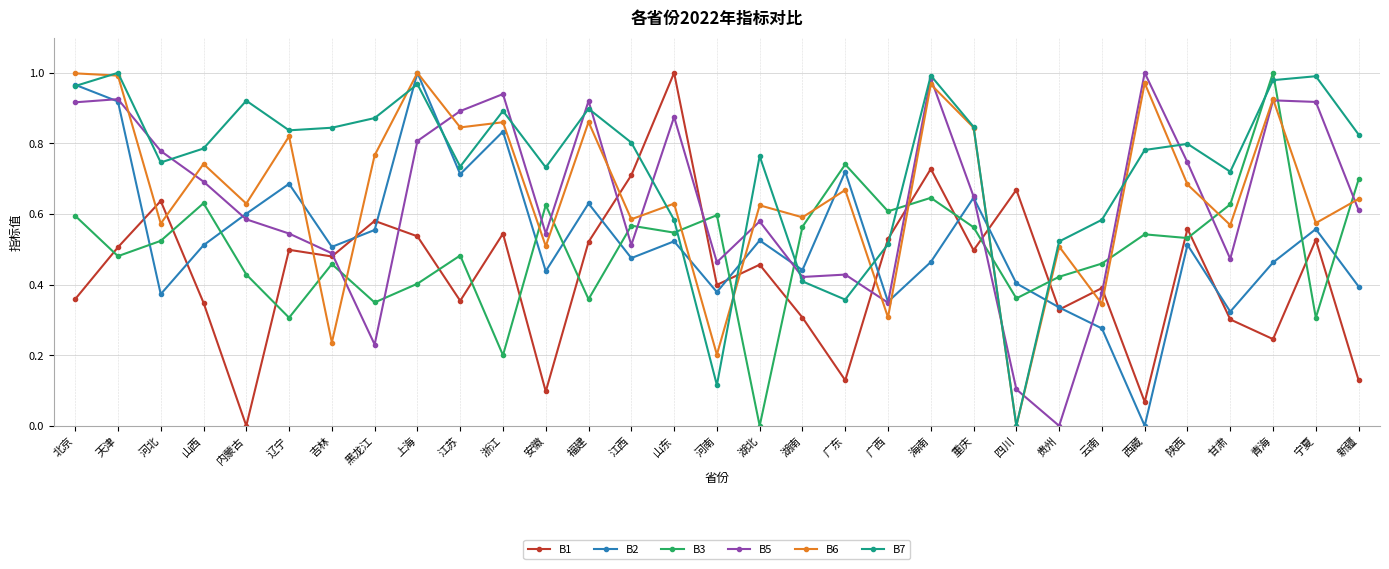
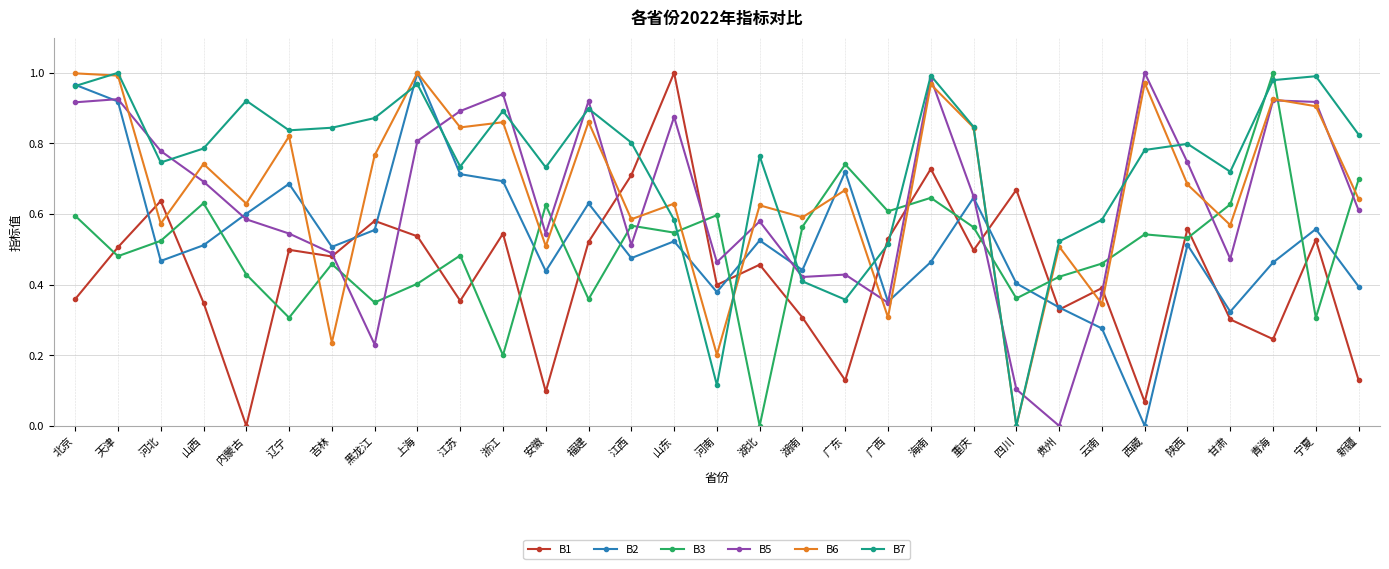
  {
    "B1": {
      "北京": 0.36,
      "天津": 0.51,
      "河北": 0.64,
      "山西": 0.35,
      "内蒙古": 0.00,
      "辽宁": 0.50,
      "吉林": 0.48,
      "黑龙江": 0.58,
      "上海": 0.54,
      "江苏": 0.35,
      "浙江": 0.54,
      "安徽": 0.10,
      "福建": 0.52,
      "江西": 0.71,
      "山东": 1.00,
      "河南": 0.40,
      "湖北": 0.46,
      "湖南": 0.31,
      "广东": 0.13,
      "广西": 0.53,
      "海南": 0.73,
      "重庆": 0.50,
      "四川": 0.67,
      "云南": 0.39,
      "西藏": 0.07,
      "陕西": 0.56,
      "甘肃": 0.30,
      "青海": 0.25,
      "宁夏": 0.53,
      "新疆": 0.13
    },
    "B2": {
-     "河北": 0.37,
+     "河北": 0.47,
      "山西": 0.51,
      "内蒙古": 0.60,
      "辽宁": 0.69,
      "吉林": 0.51,
      "黑龙江": 0.55,
      "江苏": 0.71,
-     "浙江": 0.83,
+     "浙江": 0.69,
      "安徽": 0.44,
      "福建": 0.63,
      "江西": 0.48,
      "山东": 0.52,
      "河南": 0.38,
      "湖北": 0.53,
      "湖南": 0.44,
      "广东": 0.72,
      "海南": 0.46,
      "四川": 0.40,
      "云南": 0.28,
      "西藏": 0.00,
      "陕西": 0.51,
      "甘肃": 0.32,
      "青海": 0.46,
      "宁夏": 0.56,
      "新疆": 0.39
    },
    "B5": {
      "北京": 0.92,
      "河北": 0.78,
      "山西": 0.69,
      "内蒙古": 0.58,
      "辽宁": 0.54,
      "吉林": 0.49,
      "黑龙江": 0.23,
      "上海": 0.81,
      "江苏": 0.89,
      "浙江": 0.94,
      "安徽": 0.54,
      "福建": 0.92,
      "江西": 0.51,
      "山东": 0.88,
      "河南": 0.46,
      "湖北": 0.58,
      "湖南": 0.42,
      "广东": 0.43,
      "海南": 0.98,
      "四川": 0.10,
      "贵州": 0.00,
      "云南": 0.38,
      "西藏": 1.00,
      "陕西": 0.75,
      "甘肃": 0.47,
      "宁夏": 0.92,
      "新疆": 0.61
    },
    "B6": {
      "北京": 1.00,
      "天津": 0.99,
      "河北": 0.57,
      "山西": 0.74,
      "内蒙古": 0.63,
      "辽宁": 0.82,
      "吉林": 0.24,
      "黑龙江": 0.77,
      "江苏": 0.85,
      "浙江": 0.86,
      "安徽": 0.51,
      "福建": 0.86,
      "江西": 0.59,
      "山东": 0.63,
      "河南": 0.20,
      "湖北": 0.62,
      "湖南": 0.59,
      "广东": 0.67,
      "广西": 0.31,
      "海南": 0.97,
      "贵州": 0.51,
      "云南": 0.35,
      "西藏": 0.97,
      "陕西": 0.68,
      "甘肃": 0.57,
-     "宁夏": 0.57,
+     "宁夏": 0.91,
      "新疆": 0.64
    }
  }
